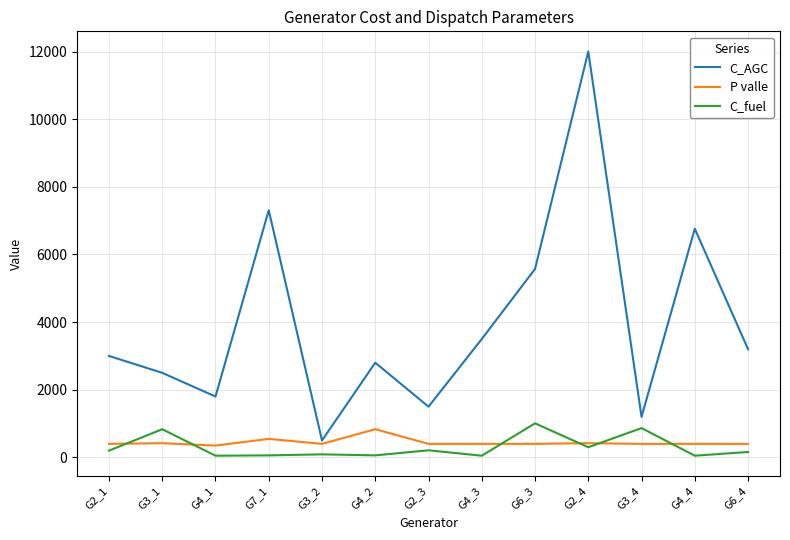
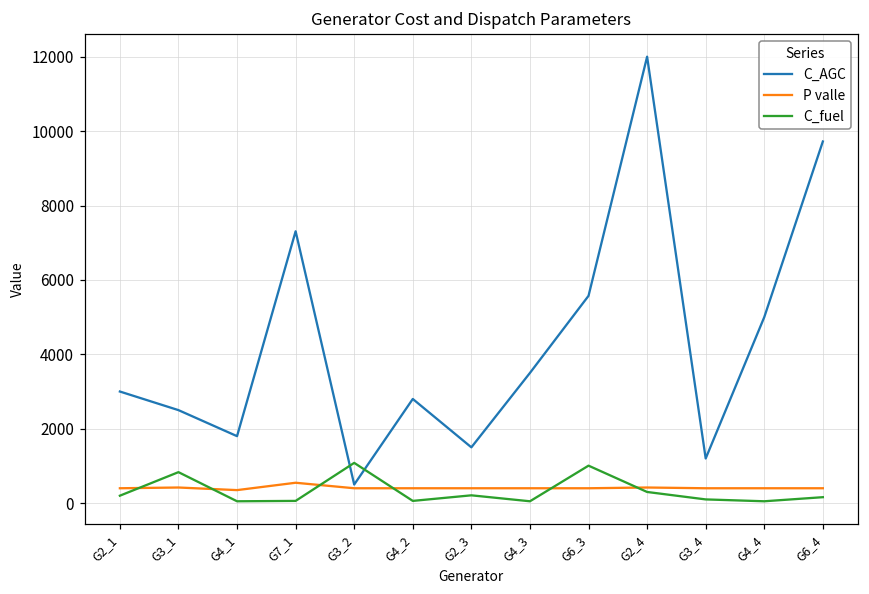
  {
    "C_AGC": {
      "G2_1": 3000,
      "G3_1": 2500,
      "G4_1": 1800,
      "G7_1": 7300,
      "G3_2": 500,
      "G4_2": 2800,
      "G2_3": 1500,
      "G4_3": 3500,
      "G6_3": 5600,
      "G2_4": 12000,
      "G3_4": 1200,
-     "G4_4": 6800,
-     "G6_4": 3200
+     "G4_4": 5000,
+     "G6_4": 9700
    },
    "P valle": {
      "G2_1": 400,
      "G3_1": 400,
      "G4_1": 400,
      "G7_1": 500,
      "G3_2": 400,
-     "G4_2": 800,
+     "G4_2": 400,
      "G2_3": 400,
      "G4_3": 400,
      "G6_3": 400,
      "G2_4": 400,
      "G3_4": 400,
      "G4_4": 400,
      "G6_4": 400
    },
    "C_fuel": {
      "G2_1": 200,
      "G3_1": 800,
      "G4_1": 100,
      "G7_1": 100,
-     "G3_2": 100,
+     "G3_2": 1100,
      "G4_2": 100,
      "G2_3": 200,
      "G4_3": 100,
      "G6_3": 1000,
      "G2_4": 300,
-     "G3_4": 900,
+     "G3_4": 100,
      "G4_4": 100,
      "G6_4": 200
    }
  }
